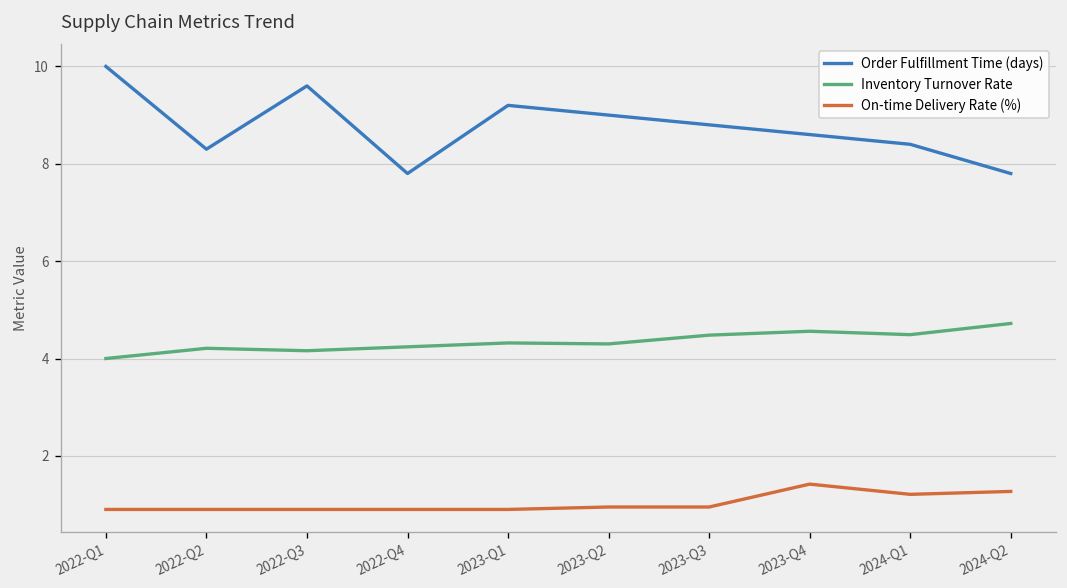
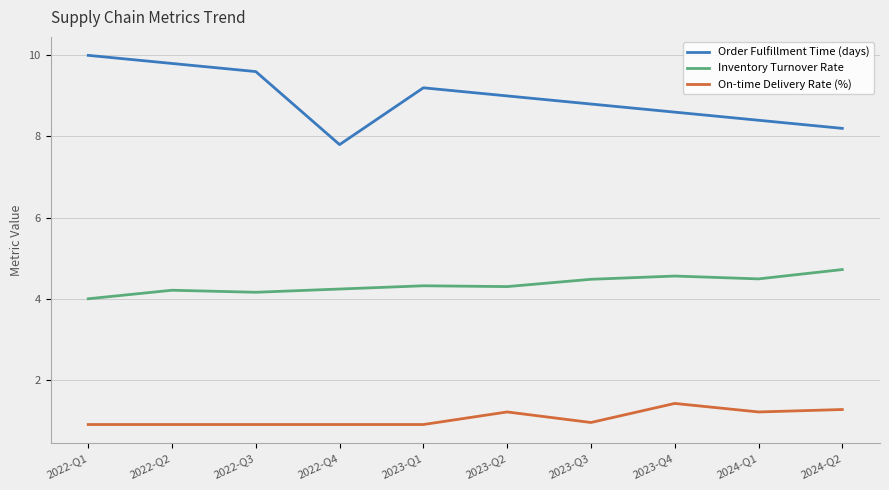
  {
    "Order Fulfillment Time (days)": {
      "2022-Q1": 10.0,
-     "2022-Q2": 8.3,
+     "2022-Q2": 9.8,
      "2022-Q3": 9.6,
      "2022-Q4": 7.8,
      "2023-Q1": 9.2,
      "2023-Q2": 9.0,
      "2023-Q3": 8.8,
      "2023-Q4": 8.6,
      "2024-Q1": 8.4,
-     "2024-Q2": 7.8
+     "2024-Q2": 8.2
    },
    "Inventory Turnover Rate": {
      "2022-Q1": 4.0,
      "2022-Q2": 4.2,
      "2022-Q3": 4.2,
      "2022-Q4": 4.2,
      "2023-Q1": 4.3,
      "2023-Q2": 4.3,
      "2023-Q3": 4.5,
      "2023-Q4": 4.6,
      "2024-Q1": 4.5,
      "2024-Q2": 4.7
    },
    "On-time Delivery Rate (%)": {
      "2022-Q1": 0.9,
      "2022-Q2": 0.9,
      "2022-Q3": 0.9,
      "2022-Q4": 0.9,
      "2023-Q1": 0.9,
-     "2023-Q2": 1.0,
+     "2023-Q2": 1.2,
      "2023-Q3": 1.0,
      "2023-Q4": 1.4,
      "2024-Q1": 1.2,
      "2024-Q2": 1.3
    }
  }
